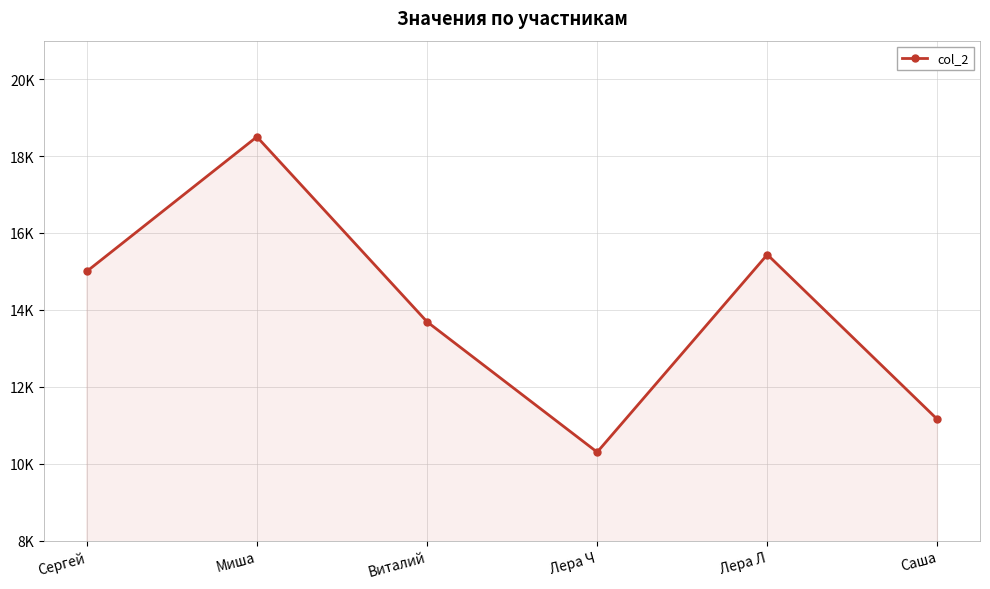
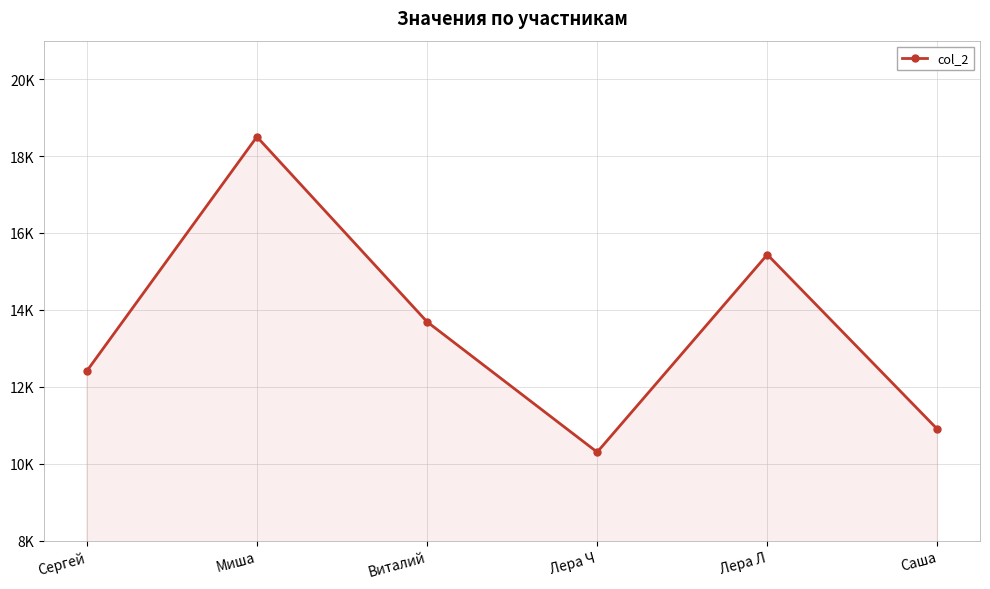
  {
-   "Сергей": 15000,
+   "Сергей": 12400,
    "Миша": 18500,
    "Виталий": 13700,
    "Лера Ч": 10300,
    "Лера Л": 15400,
-   "Саша": 11200
+   "Саша": 10900
  }
